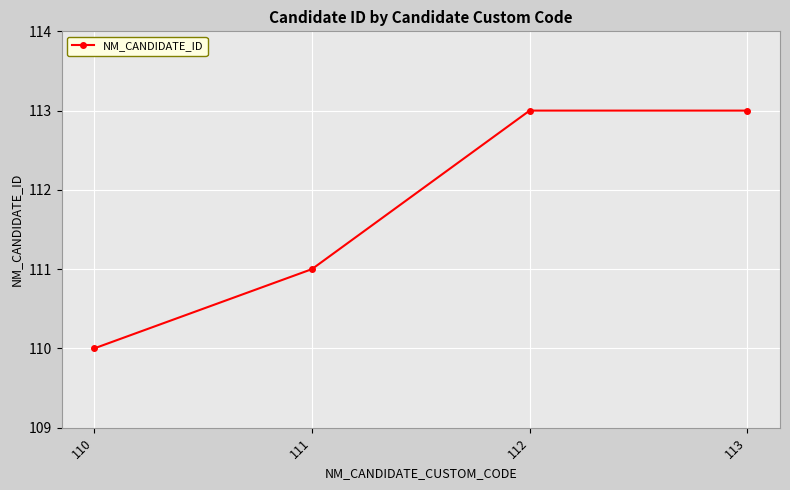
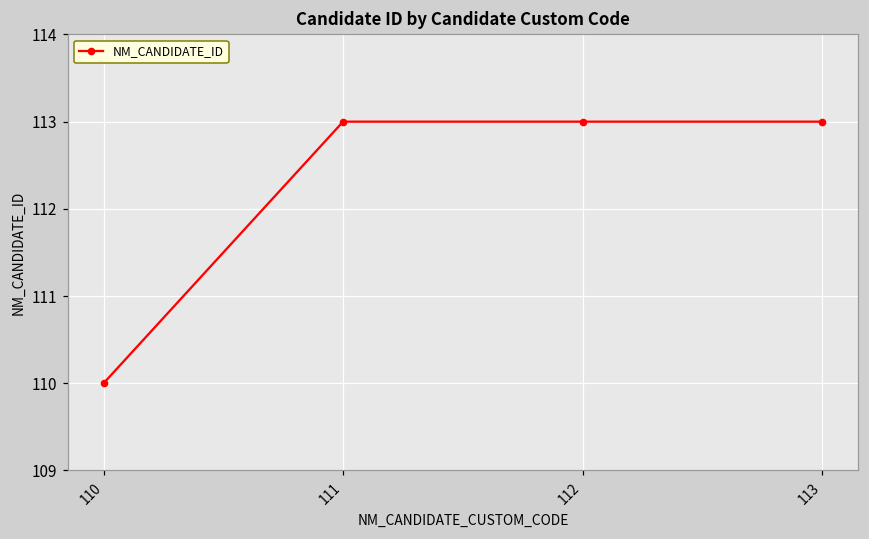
  {
    "110": 110,
-   "111": 111,
+   "111": 113,
    "112": 113,
    "113": 113
  }
